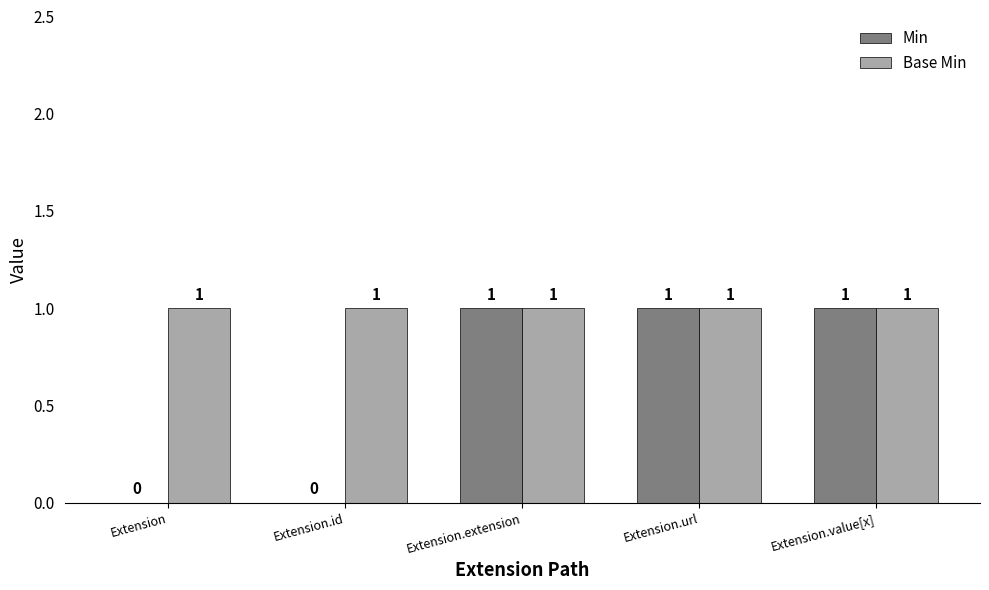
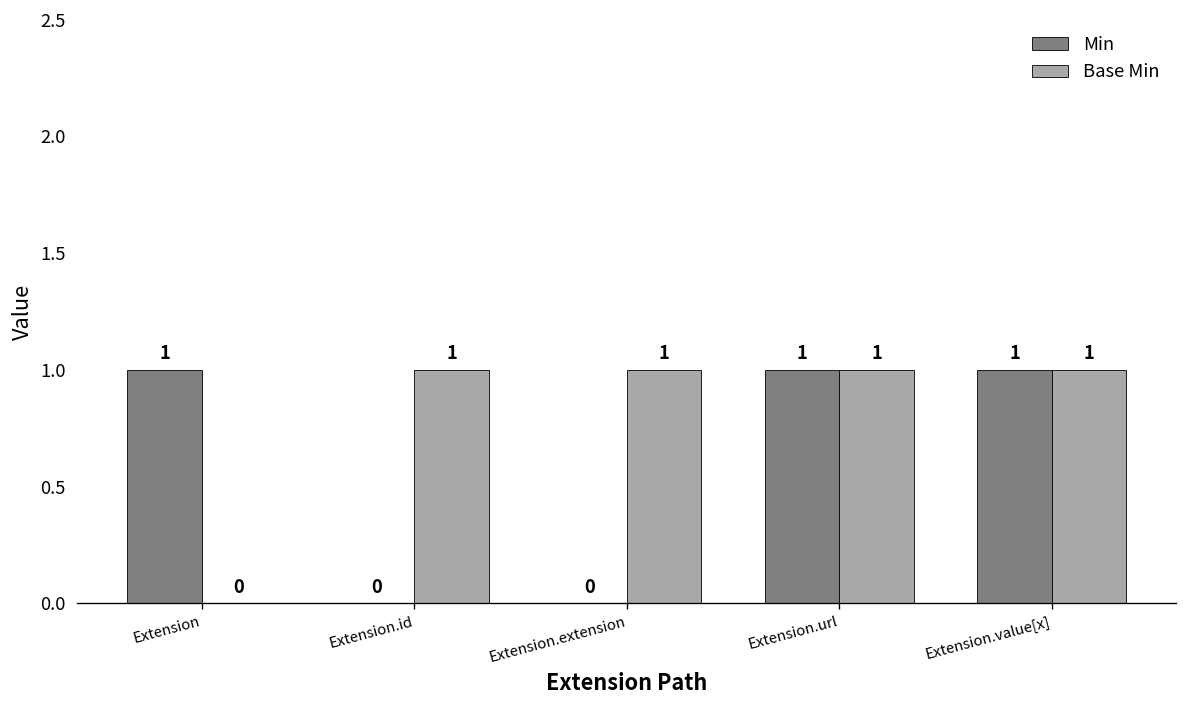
  {
    "Min": {
-     "Extension": 0,
+     "Extension": 1,
      "Extension.id": 0,
-     "Extension.extension": 1,
+     "Extension.extension": 0,
      "Extension.url": 1,
      "Extension.value[x]": 1
    },
    "Base Min": {
-     "Extension": 1,
+     "Extension": 0,
      "Extension.id": 1,
      "Extension.extension": 1,
      "Extension.url": 1,
      "Extension.value[x]": 1
    }
  }
